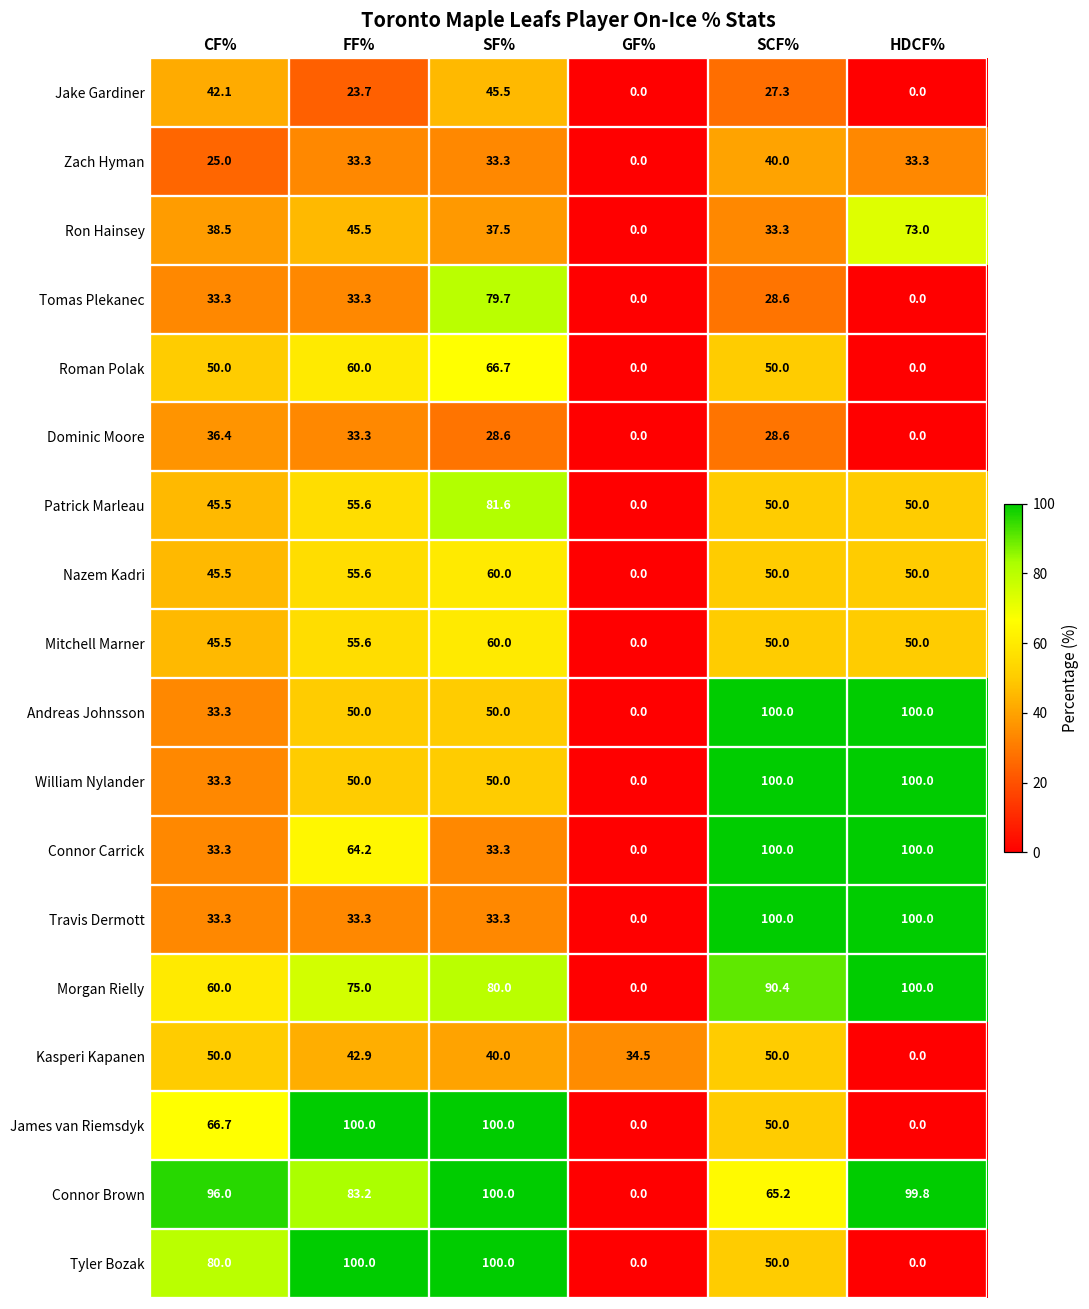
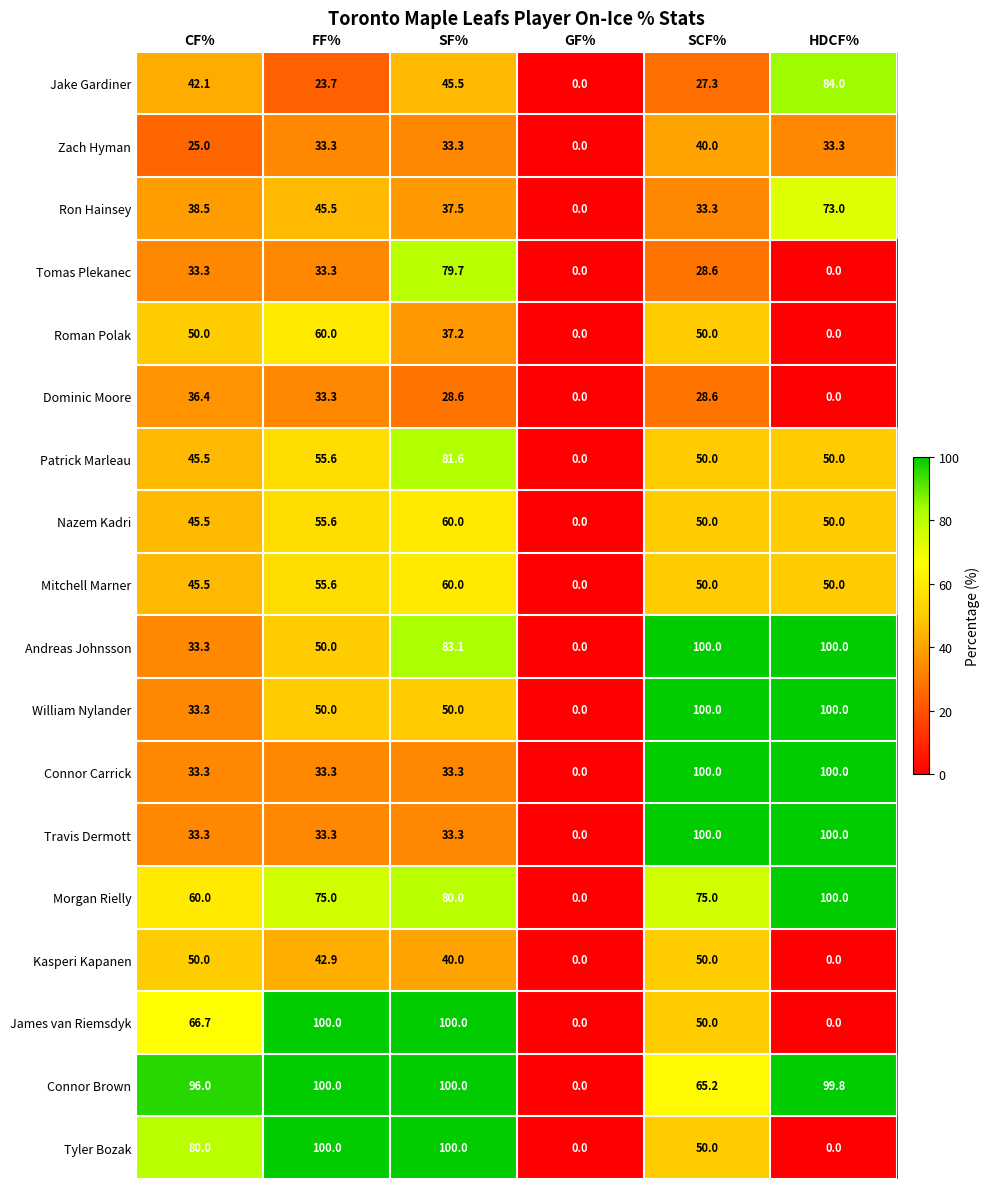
  {
    "Jake Gardiner": {
      "CF%": 42.1,
      "FF%": 23.7,
      "SF%": 45.5,
      "GF%": 0.0,
      "SCF%": 27.3,
-     "HDCF%": 0.0
+     "HDCF%": 84.0
    },
    "Zach Hyman": {
      "CF%": 25.0,
      "FF%": 33.3,
      "SF%": 33.3,
      "GF%": 0.0,
      "SCF%": 40.0,
      "HDCF%": 33.3
    },
    "Ron Hainsey": {
      "CF%": 38.5,
      "FF%": 45.5,
      "SF%": 37.5,
      "GF%": 0.0,
      "SCF%": 33.3,
      "HDCF%": 73.0
    },
    "Tomas Plekanec": {
      "CF%": 33.3,
      "FF%": 33.3,
      "SF%": 79.7,
      "GF%": 0.0,
      "SCF%": 28.6,
      "HDCF%": 0.0
    },
    "Roman Polak": {
      "CF%": 50.0,
      "FF%": 60.0,
-     "SF%": 66.7,
+     "SF%": 37.2,
      "GF%": 0.0,
      "SCF%": 50.0,
      "HDCF%": 0.0
    },
    "Dominic Moore": {
      "CF%": 36.4,
      "FF%": 33.3,
      "SF%": 28.6,
      "GF%": 0.0,
      "SCF%": 28.6,
      "HDCF%": 0.0
    },
    "Patrick Marleau": {
      "CF%": 45.5,
      "FF%": 55.6,
      "SF%": 81.6,
      "GF%": 0.0,
      "SCF%": 50.0,
      "HDCF%": 50.0
    },
    "Nazem Kadri": {
      "CF%": 45.5,
      "FF%": 55.6,
      "SF%": 60.0,
      "GF%": 0.0,
      "SCF%": 50.0,
      "HDCF%": 50.0
    },
    "Mitchell Marner": {
      "CF%": 45.5,
      "FF%": 55.6,
      "SF%": 60.0,
      "GF%": 0.0,
      "SCF%": 50.0,
      "HDCF%": 50.0
    },
    "Andreas Johnsson": {
      "CF%": 33.3,
      "FF%": 50.0,
-     "SF%": 50.0,
+     "SF%": 83.1,
      "GF%": 0.0,
      "SCF%": 100.0,
      "HDCF%": 100.0
    },
    "William Nylander": {
      "CF%": 33.3,
      "FF%": 50.0,
      "SF%": 50.0,
      "GF%": 0.0,
      "SCF%": 100.0,
      "HDCF%": 100.0
    },
    "Connor Carrick": {
      "CF%": 33.3,
-     "FF%": 64.2,
+     "FF%": 33.3,
      "SF%": 33.3,
      "GF%": 0.0,
      "SCF%": 100.0,
      "HDCF%": 100.0
    },
    "Travis Dermott": {
      "CF%": 33.3,
      "FF%": 33.3,
      "SF%": 33.3,
      "GF%": 0.0,
      "SCF%": 100.0,
      "HDCF%": 100.0
    },
    "Morgan Rielly": {
      "CF%": 60.0,
      "FF%": 75.0,
      "SF%": 80.0,
      "GF%": 0.0,
-     "SCF%": 90.4,
+     "SCF%": 75.0,
      "HDCF%": 100.0
    },
    "Kasperi Kapanen": {
      "CF%": 50.0,
      "FF%": 42.9,
      "SF%": 40.0,
-     "GF%": 34.5,
+     "GF%": 0.0,
      "SCF%": 50.0,
      "HDCF%": 0.0
    },
    "James van Riemsdyk": {
      "CF%": 66.7,
      "FF%": 100.0,
      "SF%": 100.0,
      "GF%": 0.0,
      "SCF%": 50.0,
      "HDCF%": 0.0
    },
    "Connor Brown": {
      "CF%": 96.0,
-     "FF%": 83.2,
+     "FF%": 100.0,
      "SF%": 100.0,
      "GF%": 0.0,
      "SCF%": 65.2,
      "HDCF%": 99.8
    },
    "Tyler Bozak": {
      "CF%": 80.0,
      "FF%": 100.0,
      "SF%": 100.0,
      "GF%": 0.0,
      "SCF%": 50.0,
      "HDCF%": 0.0
    }
  }
